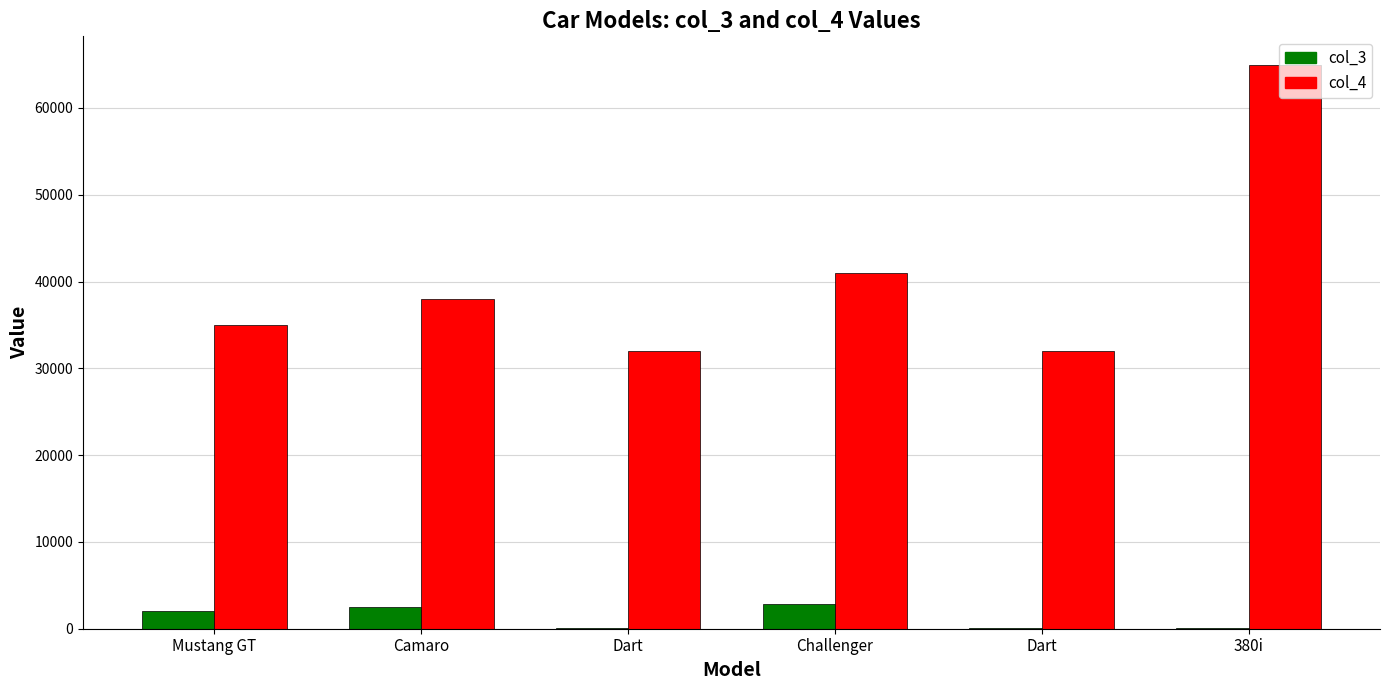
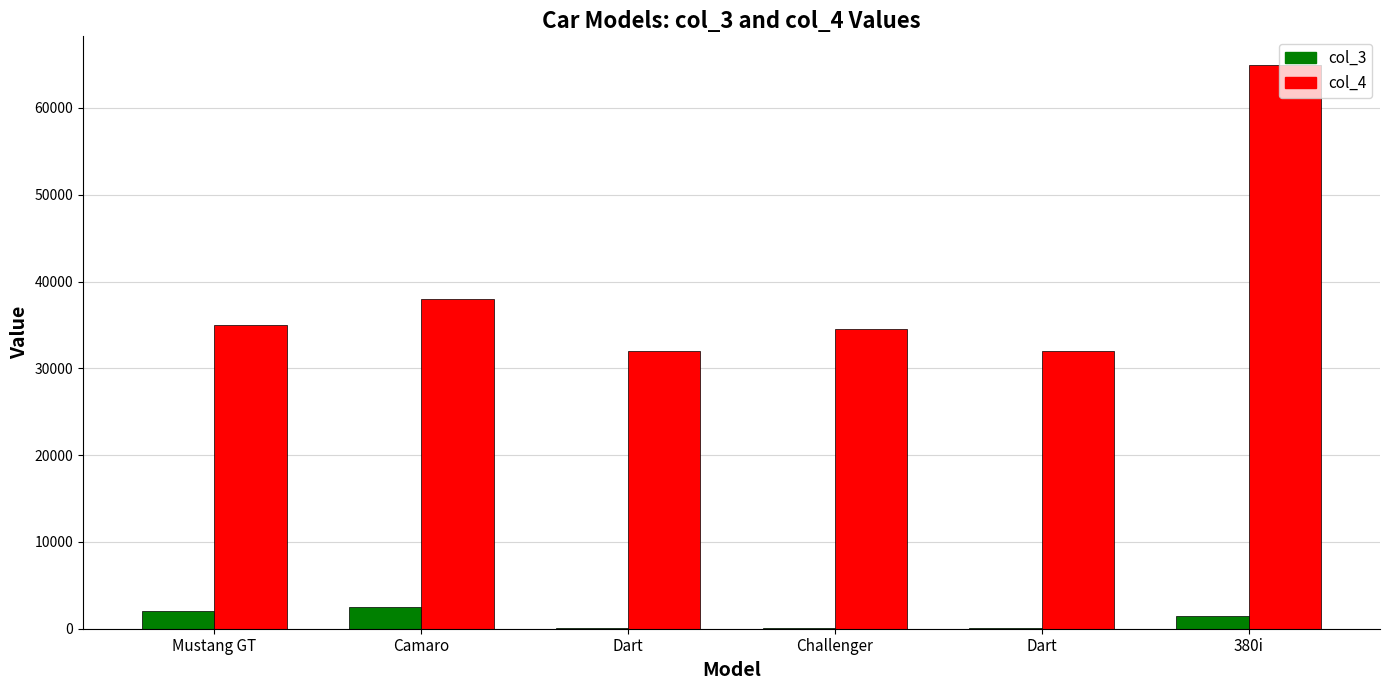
  {
    "col_3": {
      "Mustang GT": 2000,
      "Camaro": 2000,
-     "Challenger": 3000,
-     "380i": 0
+     "Challenger": 0,
+     "380i": 1000
    },
    "col_4": {
      "Mustang GT": 35000,
      "Camaro": 38000,
-     "Challenger": 41000
+     "Challenger": 35000
    }
  }
